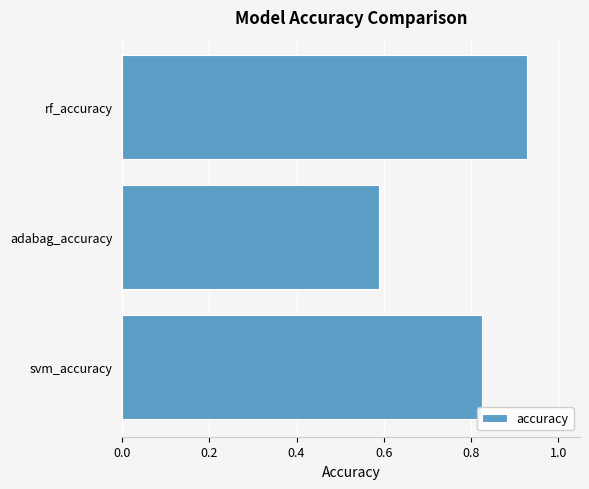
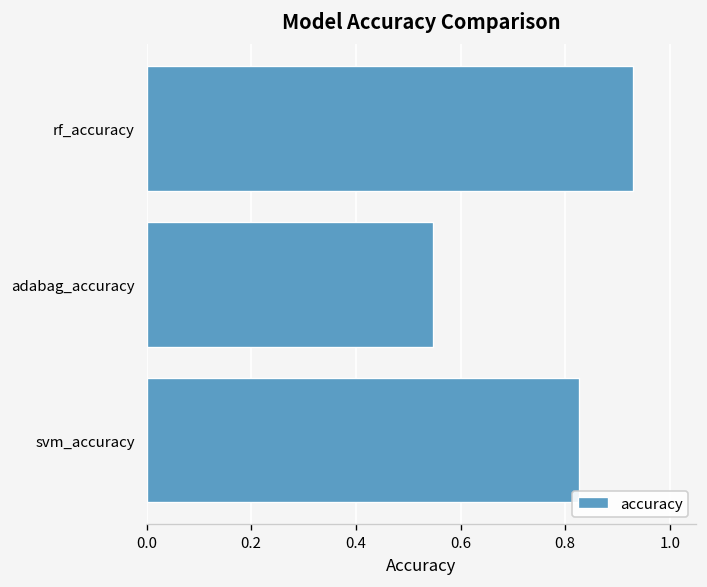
  {
    "rf_accuracy": 0.93,
-   "adabag_accuracy": 0.59,
+   "adabag_accuracy": 0.55,
    "svm_accuracy": 0.83
  }
